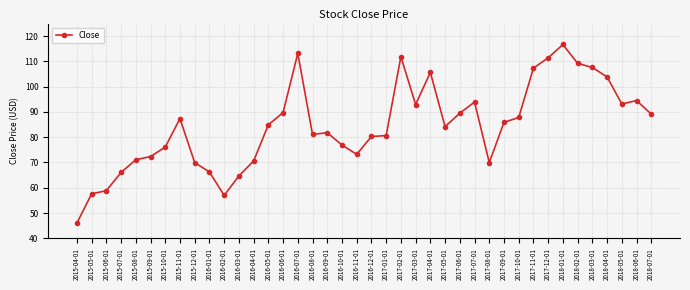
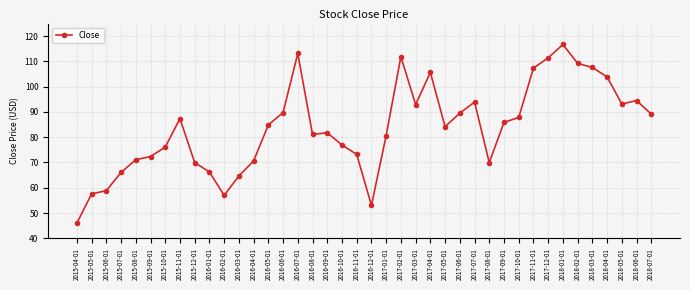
  {
    "2015-04-01": 46,
    "2015-05-01": 58,
    "2015-06-01": 59,
    "2015-07-01": 66,
    "2015-08-01": 71,
    "2015-09-01": 72,
    "2015-10-01": 76,
    "2015-11-01": 87,
    "2015-12-01": 70,
    "2016-01-01": 66,
    "2016-02-01": 57,
    "2016-03-01": 65,
    "2016-04-01": 71,
    "2016-05-01": 85,
    "2016-06-01": 90,
    "2016-07-01": 113,
    "2016-08-01": 81,
    "2016-09-01": 82,
    "2016-10-01": 77,
    "2016-11-01": 73,
-   "2016-12-01": 80,
+   "2016-12-01": 53,
    "2017-01-01": 81,
    "2017-02-01": 112,
    "2017-03-01": 93,
    "2017-04-01": 106,
    "2017-05-01": 84,
    "2017-06-01": 90,
    "2017-07-01": 94,
    "2017-08-01": 70,
    "2017-09-01": 86,
    "2017-10-01": 88,
    "2017-11-01": 107,
    "2017-12-01": 111,
    "2018-01-01": 117,
    "2018-02-01": 109,
    "2018-03-01": 108,
    "2018-04-01": 104,
    "2018-05-01": 93,
    "2018-06-01": 95,
    "2018-07-01": 89
  }
